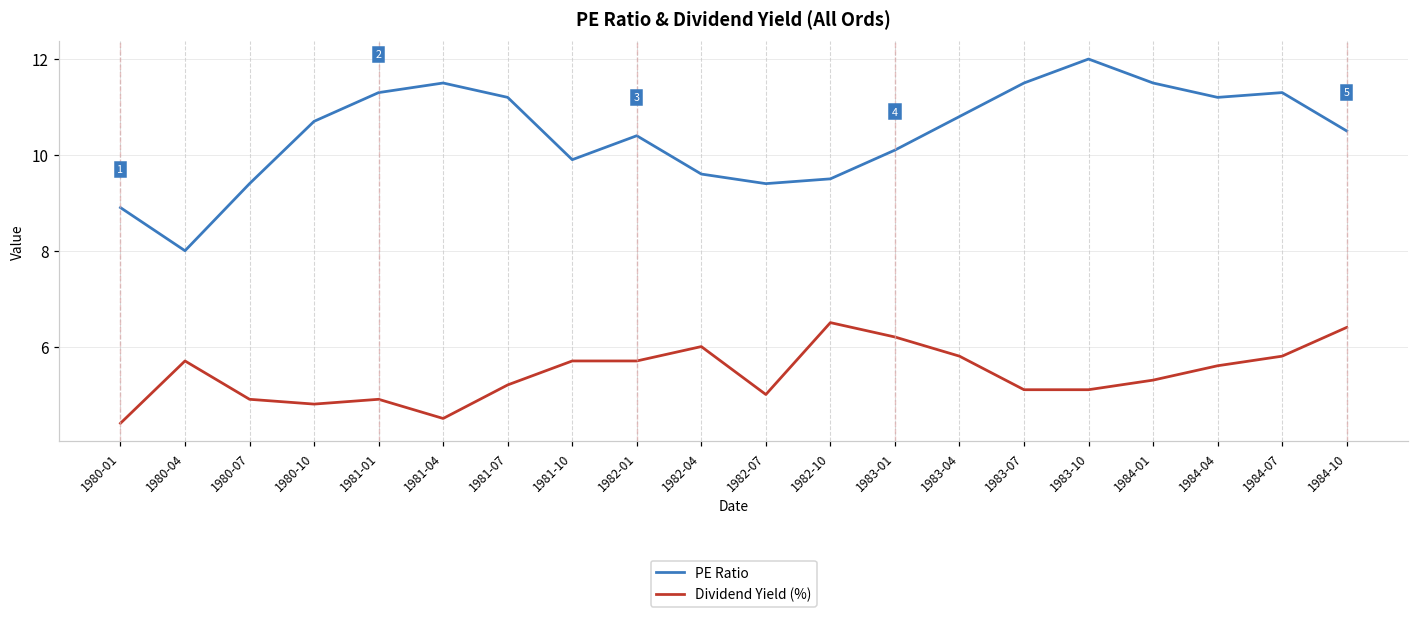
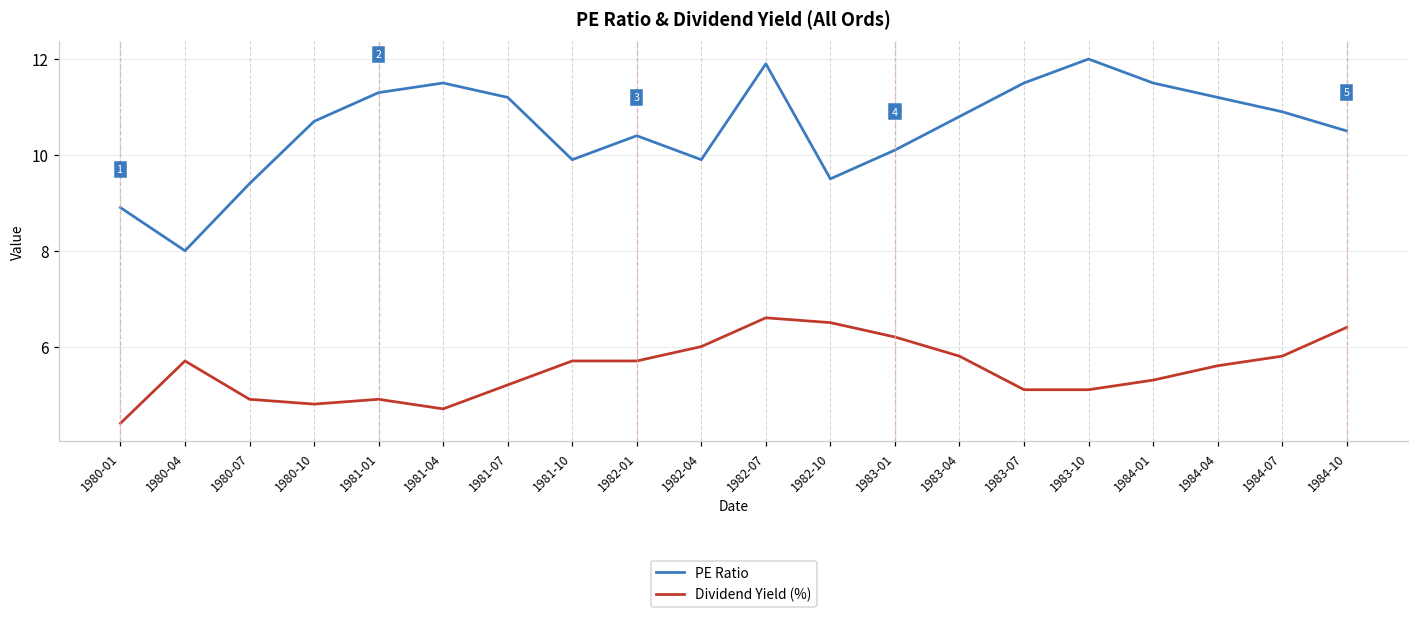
  {
    "PE Ratio": {
      "1980-01": 8.9,
      "1980-04": 8.0,
      "1980-07": 9.4,
      "1980-10": 10.7,
      "1981-01": 11.3,
      "1981-04": 11.5,
      "1981-07": 11.2,
      "1981-10": 9.9,
      "1982-01": 10.4,
-     "1982-04": 9.6,
-     "1982-07": 9.4,
+     "1982-04": 9.9,
+     "1982-07": 11.9,
      "1982-10": 9.5,
      "1983-01": 10.1,
      "1983-04": 10.8,
      "1983-07": 11.5,
      "1983-10": 12.0,
      "1984-01": 11.5,
      "1984-04": 11.2,
-     "1984-07": 11.3,
+     "1984-07": 10.9,
      "1984-10": 10.5
    },
    "Dividend Yield (%)": {
      "1980-01": 4.4,
      "1980-04": 5.7,
      "1980-07": 4.9,
      "1980-10": 4.8,
      "1981-01": 4.9,
-     "1981-04": 4.5,
+     "1981-04": 4.7,
      "1981-07": 5.2,
      "1981-10": 5.7,
      "1982-01": 5.7,
      "1982-04": 6.0,
-     "1982-07": 5.0,
+     "1982-07": 6.6,
      "1982-10": 6.5,
      "1983-01": 6.2,
      "1983-04": 5.8,
      "1983-07": 5.1,
      "1983-10": 5.1,
      "1984-01": 5.3,
      "1984-04": 5.6,
      "1984-07": 5.8,
      "1984-10": 6.4
    }
  }
